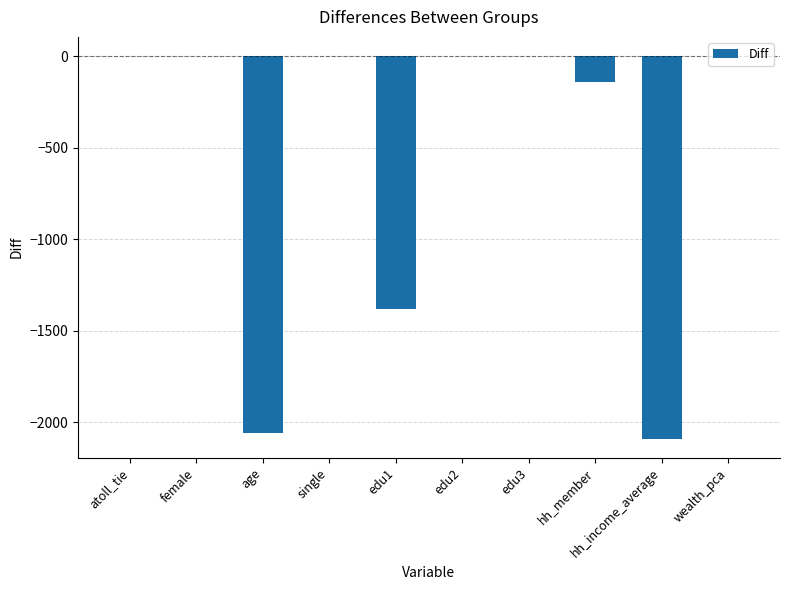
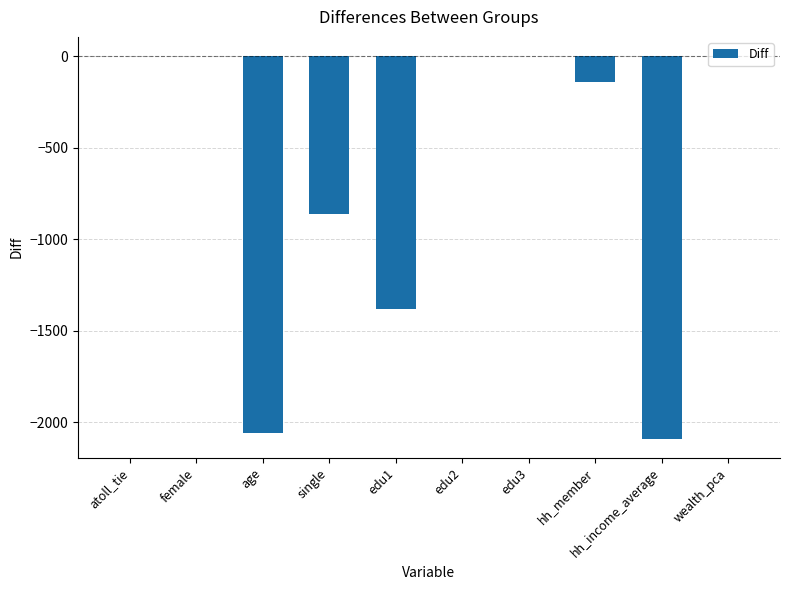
  {
    "age": -2060,
-   "single": 0,
+   "single": -860,
    "edu1": -1380,
    "edu2": 0,
    "hh_member": -140,
    "hh_income_average": -2090
  }
